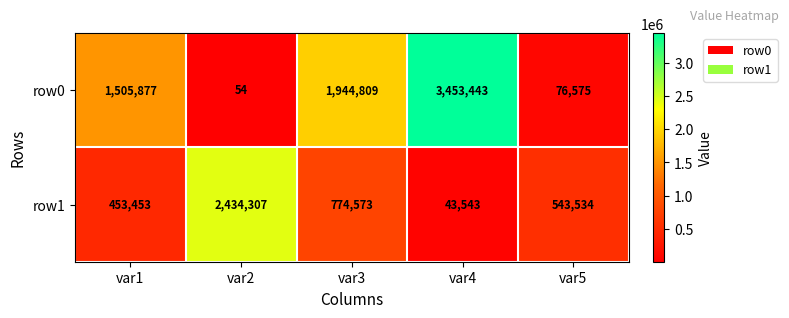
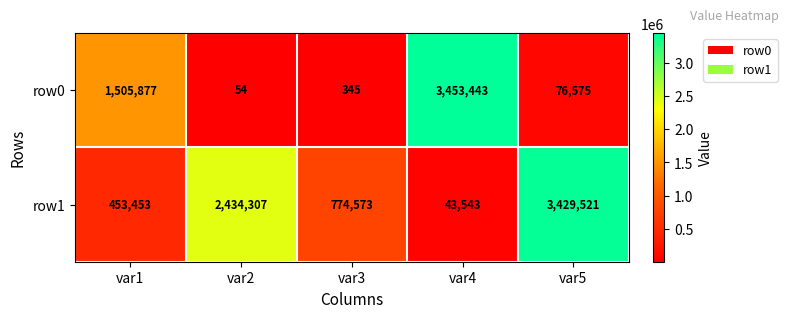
  {
    "row0": {
      "var1": "1,505,877",
      "var2": "54",
-     "var3": "1,944,809",
+     "var3": "345",
      "var4": "3,453,443",
      "var5": "76,575"
    },
    "row1": {
      "var1": "453,453",
      "var2": "2,434,307",
      "var3": "774,573",
      "var4": "43,543",
-     "var5": "543,534"
+     "var5": "3,429,521"
    }
  }
